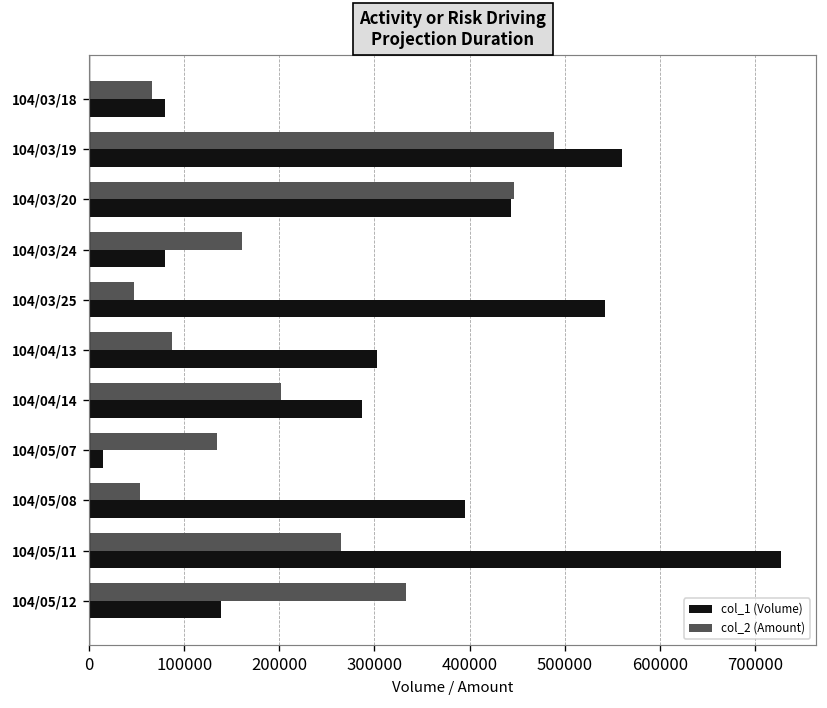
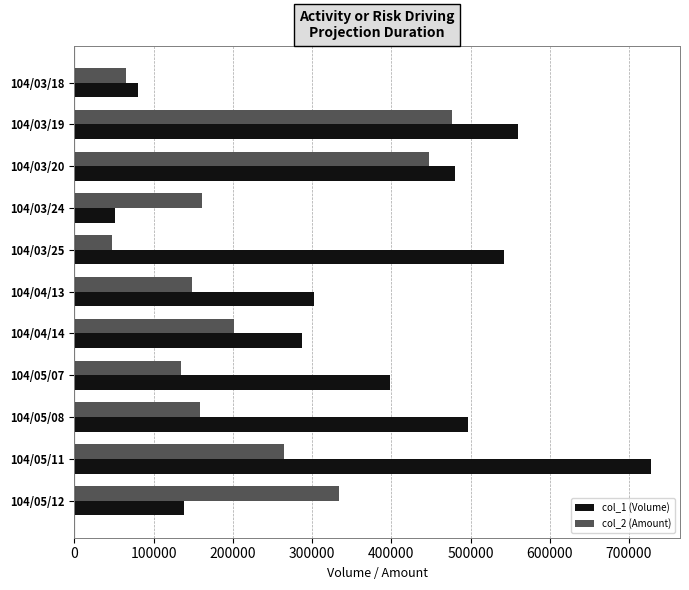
  {
    "col_1 (Volume)": {
      "104/03/18": 80000,
      "104/03/19": 560000,
-     "104/03/20": 440000,
-     "104/03/24": 80000,
+     "104/03/20": 480000,
+     "104/03/24": 50000,
      "104/03/25": 540000,
      "104/04/13": 300000,
      "104/04/14": 290000,
-     "104/05/07": 10000,
-     "104/05/08": 390000,
+     "104/05/07": 400000,
+     "104/05/08": 500000,
      "104/05/11": 730000,
      "104/05/12": 140000
    },
    "col_2 (Amount)": {
      "104/03/18": 70000,
-     "104/03/19": 490000,
+     "104/03/19": 480000,
      "104/03/20": 450000,
      "104/03/24": 160000,
      "104/03/25": 50000,
-     "104/04/13": 90000,
+     "104/04/13": 150000,
      "104/04/14": 200000,
      "104/05/07": 130000,
-     "104/05/08": 50000,
+     "104/05/08": 160000,
      "104/05/11": 260000,
      "104/05/12": 330000
    }
  }
